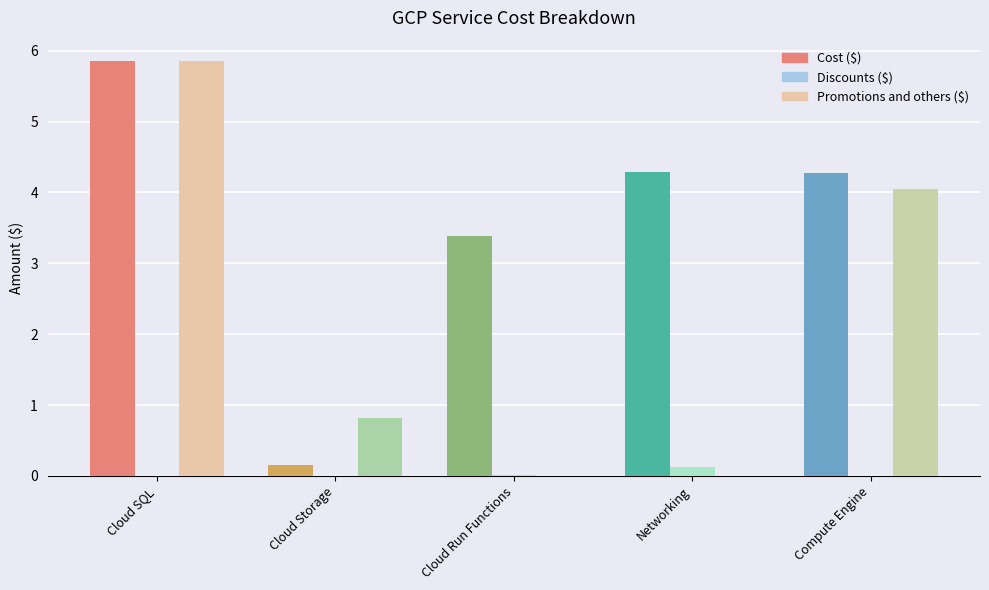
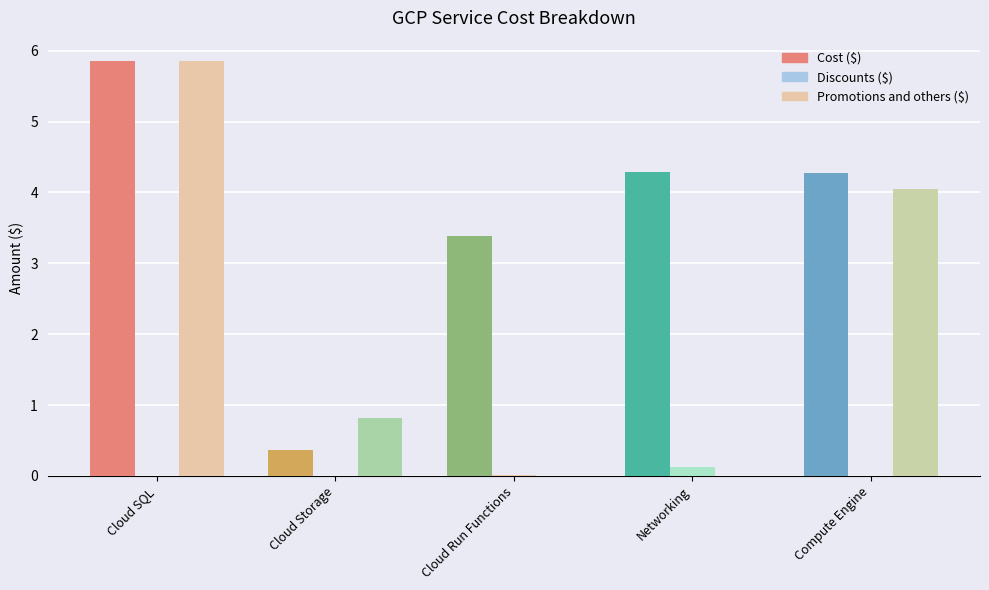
  {
    "Cost ($)": {
      "Cloud SQL": 5.9,
-     "Cloud Storage": 0.2,
+     "Cloud Storage": 0.4,
      "Cloud Run Functions": 3.4,
      "Networking": 4.3,
      "Compute Engine": 4.3
    },
    "Discounts ($)": {
      "Cloud SQL": 0.0,
      "Cloud Storage": 0.0,
      "Networking": 0.1,
      "Compute Engine": 0.0
    },
    "Promotions and others ($)": {
      "Cloud SQL": 5.9,
      "Cloud Storage": 0.8,
      "Cloud Run Functions": 0.0,
      "Networking": 0.0,
      "Compute Engine": 4.1
    }
  }
